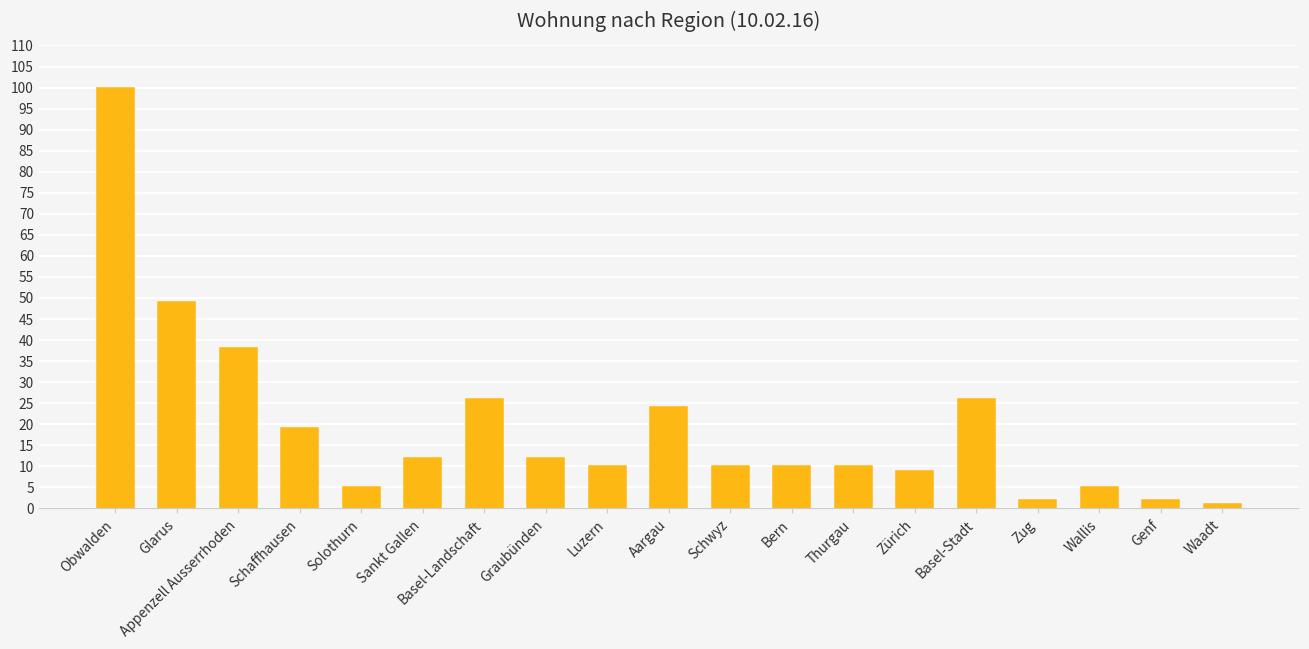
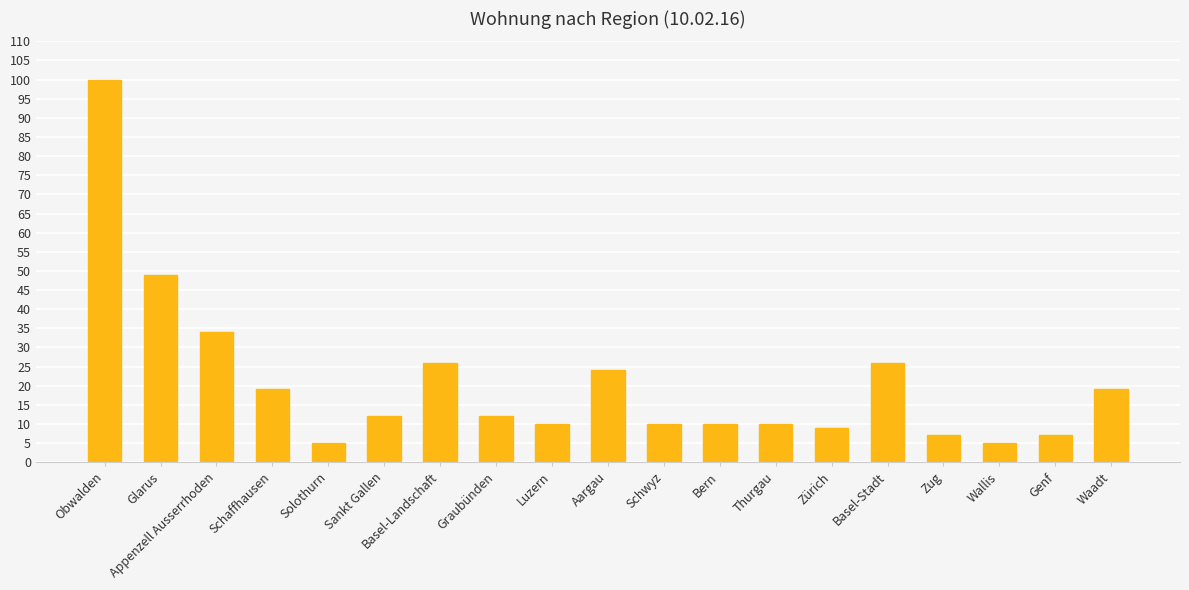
  {
    "Obwalden": 100,
    "Glarus": 49,
-   "Appenzell Ausserrhoden": 38,
+   "Appenzell Ausserrhoden": 34,
    "Schaffhausen": 19,
    "Solothurn": 5,
    "Sankt Gallen": 12,
    "Basel-Landschaft": 26,
    "Graubünden": 12,
    "Luzern": 10,
    "Aargau": 24,
    "Schwyz": 10,
    "Bern": 10,
    "Thurgau": 10,
    "Zürich": 9,
    "Basel-Stadt": 26,
-   "Zug": 2,
+   "Zug": 7,
    "Wallis": 5,
-   "Genf": 2,
-   "Waadt": 1
+   "Genf": 7,
+   "Waadt": 19
  }
